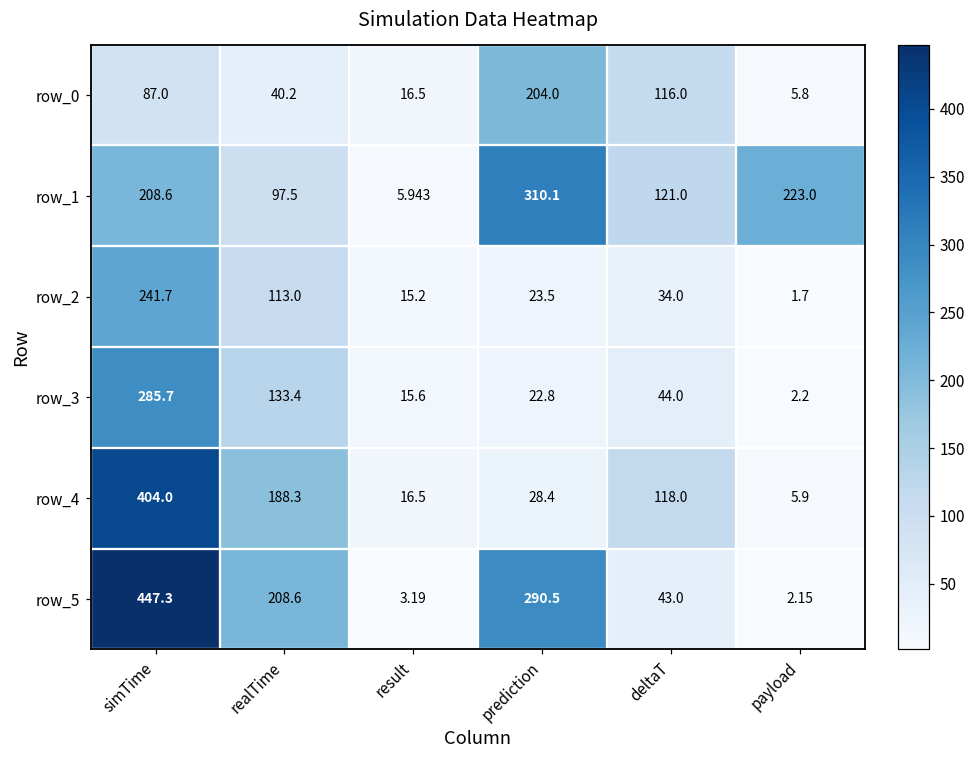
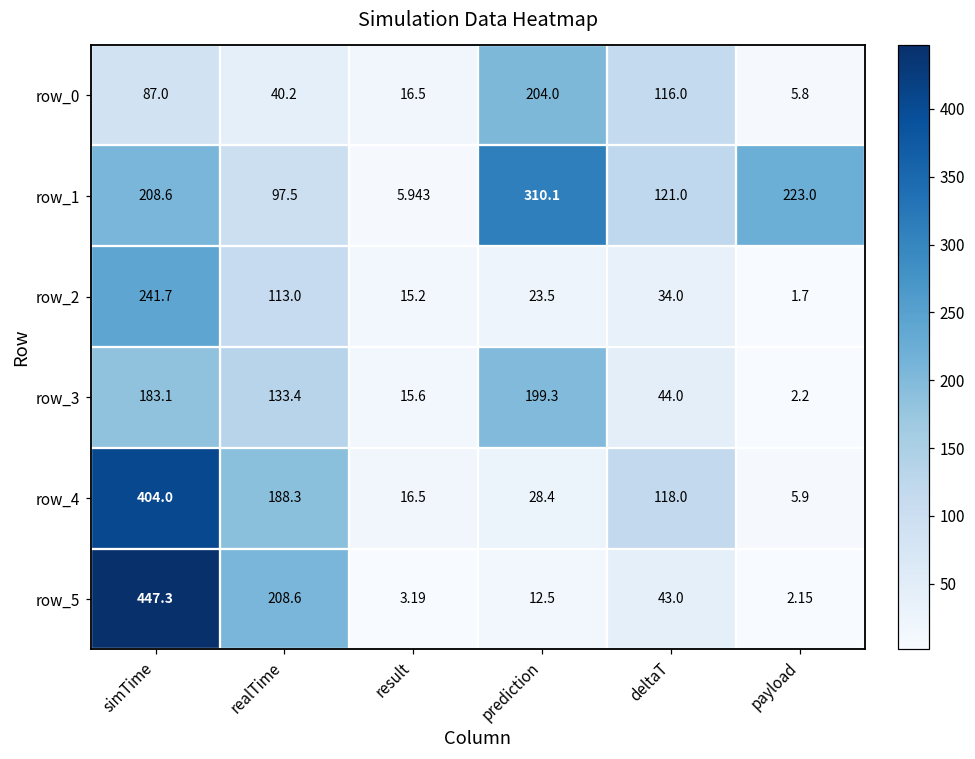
  {
    "row_0": {
      "simTime": 87.0,
      "realTime": 40.2,
      "result": 16.5,
      "prediction": 204.0,
      "deltaT": 116.0,
      "payload": 5.8
    },
    "row_1": {
      "simTime": 208.6,
      "realTime": 97.5,
      "result": 5.943,
      "prediction": 310.1,
      "deltaT": 121.0,
      "payload": 223.0
    },
    "row_2": {
      "simTime": 241.7,
      "realTime": 113.0,
      "result": 15.2,
      "prediction": 23.5,
      "deltaT": 34.0,
      "payload": 1.7
    },
    "row_3": {
-     "simTime": 285.7,
+     "simTime": 183.1,
      "realTime": 133.4,
      "result": 15.6,
-     "prediction": 22.8,
+     "prediction": 199.3,
      "deltaT": 44.0,
      "payload": 2.2
    },
    "row_4": {
      "simTime": 404.0,
      "realTime": 188.3,
      "result": 16.5,
      "prediction": 28.4,
      "deltaT": 118.0,
      "payload": 5.9
    },
    "row_5": {
      "simTime": 447.3,
      "realTime": 208.6,
      "result": 3.19,
-     "prediction": 290.5,
+     "prediction": 12.5,
      "deltaT": 43.0,
      "payload": 2.15
    }
  }
